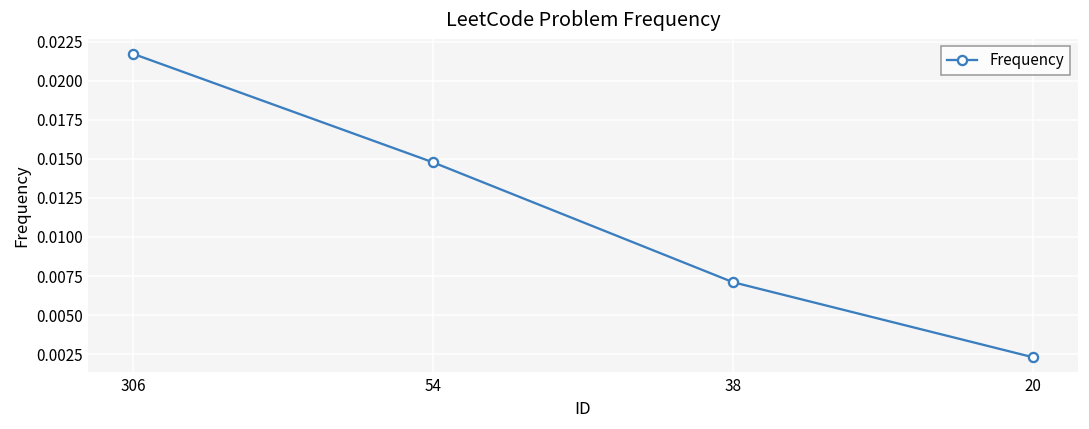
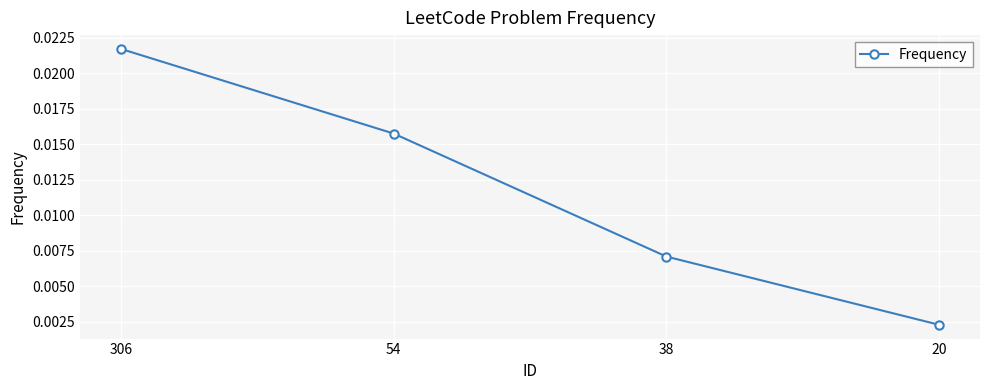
  {
    "306": 0.0217,
-   "54": 0.0148,
+   "54": 0.0158,
    "38": 0.0071,
    "20": 0.0023
  }
